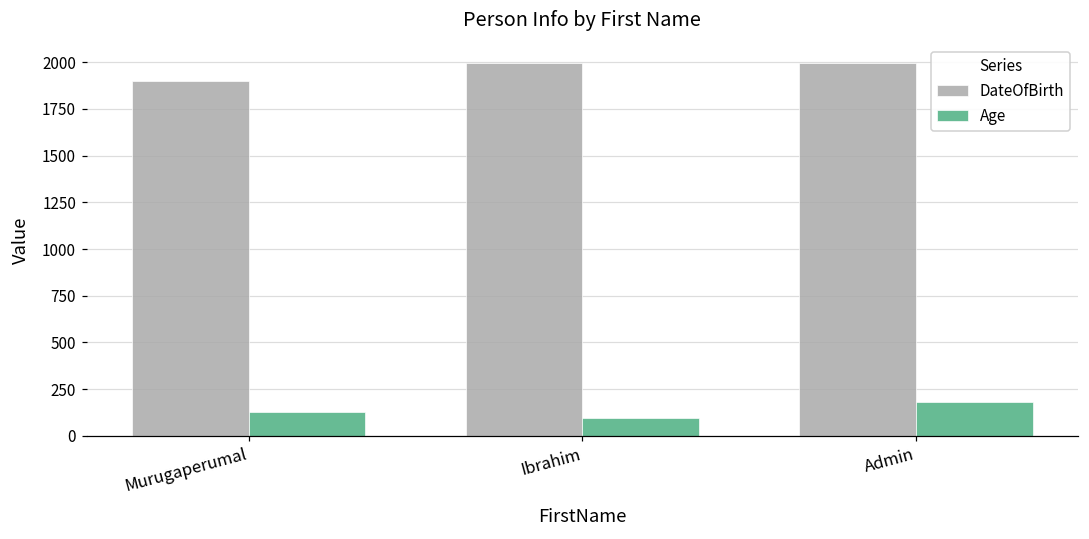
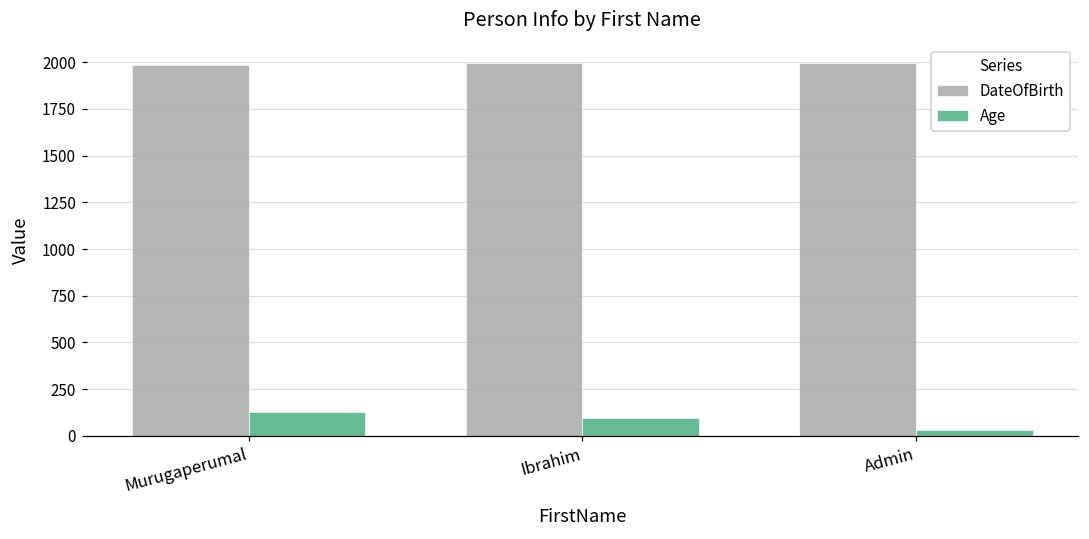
  {
    "DateOfBirth": {
-     "Murugaperumal": 1900,
+     "Murugaperumal": 1990,
      "Ibrahim": 1990,
      "Admin": 1990
    },
    "Age": {
      "Murugaperumal": 130,
      "Ibrahim": 100,
-     "Admin": 180
+     "Admin": 30
    }
  }
